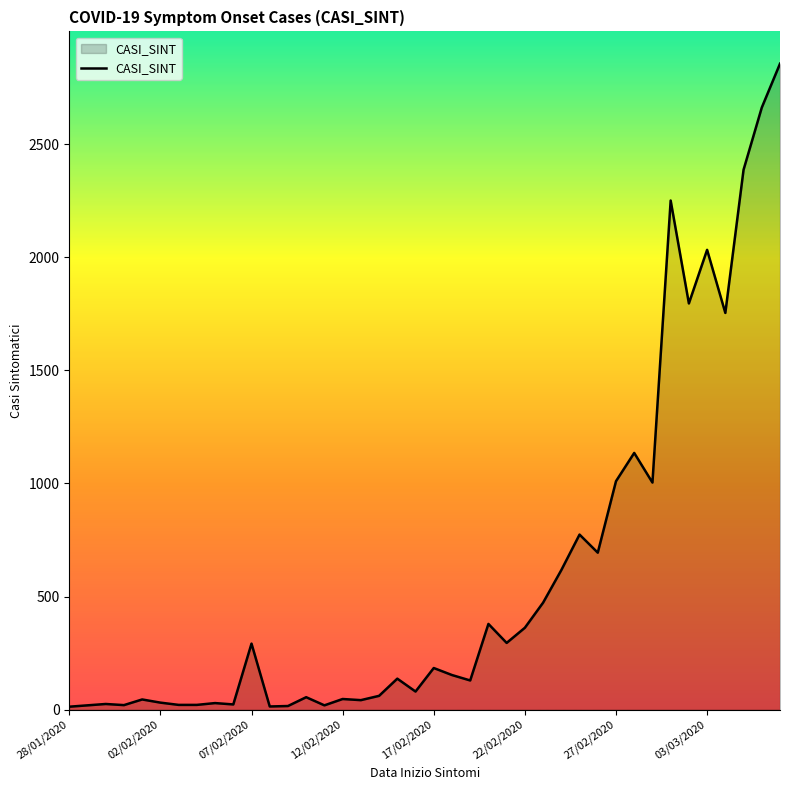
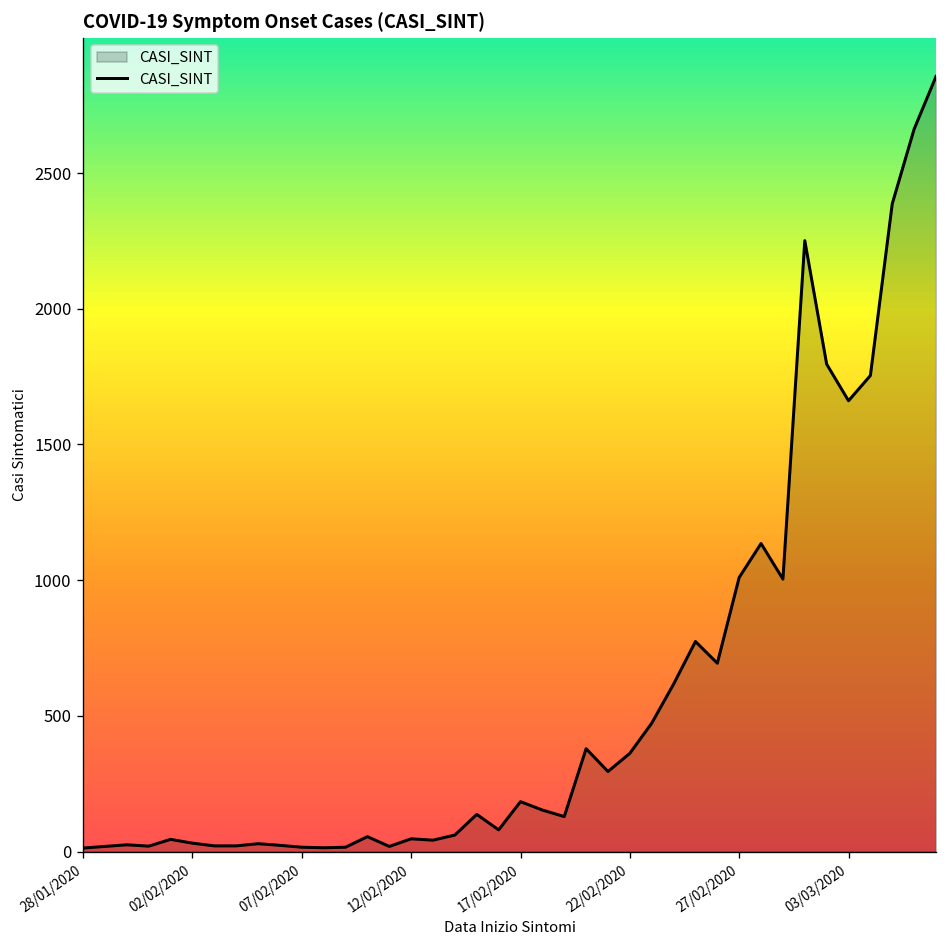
  {
    "28/01/2020": 10,
    "02/02/2020": 30,
-   "07/02/2020": 290,
+   "07/02/2020": 20,
    "12/02/2020": 50,
    "17/02/2020": 180,
    "22/02/2020": 360,
    "27/02/2020": 1010,
-   "03/03/2020": 2030
+   "03/03/2020": 1660
  }
